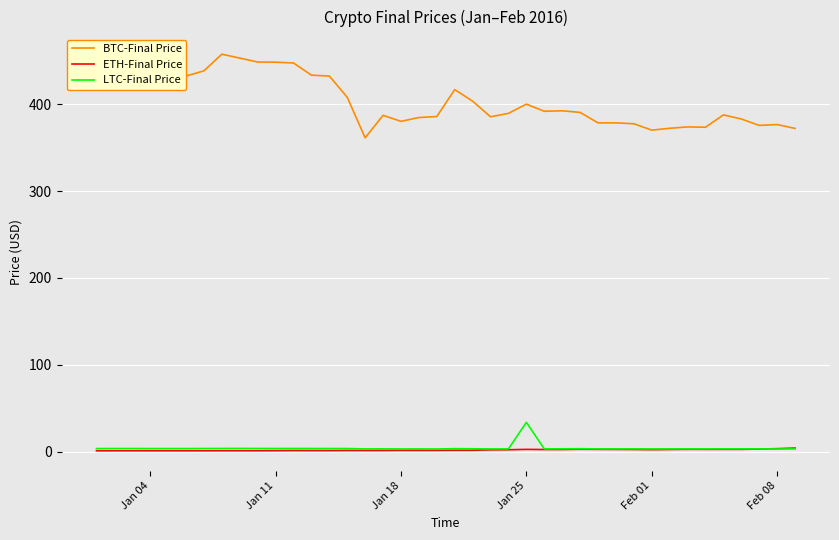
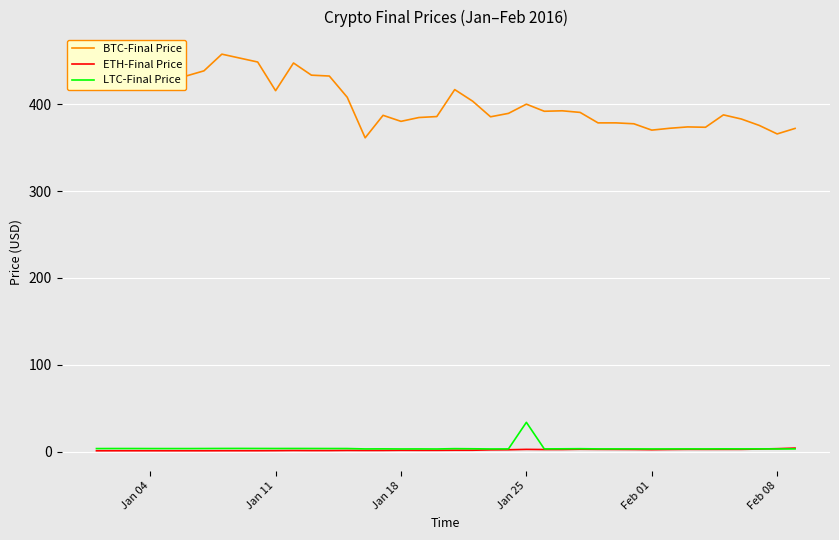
  {
    "BTC-Final Price": {
-     "Jan 11": 450,
+     "Jan 11": 420,
      "Jan 18": 380,
      "Jan 25": 400,
      "Feb 01": 370,
-     "Feb 08": 380
+     "Feb 08": 370
    },
    "ETH-Final Price": {
      "Jan 25": 0
    },
    "LTC-Final Price": {
      "Jan 25": 30
    }
  }
